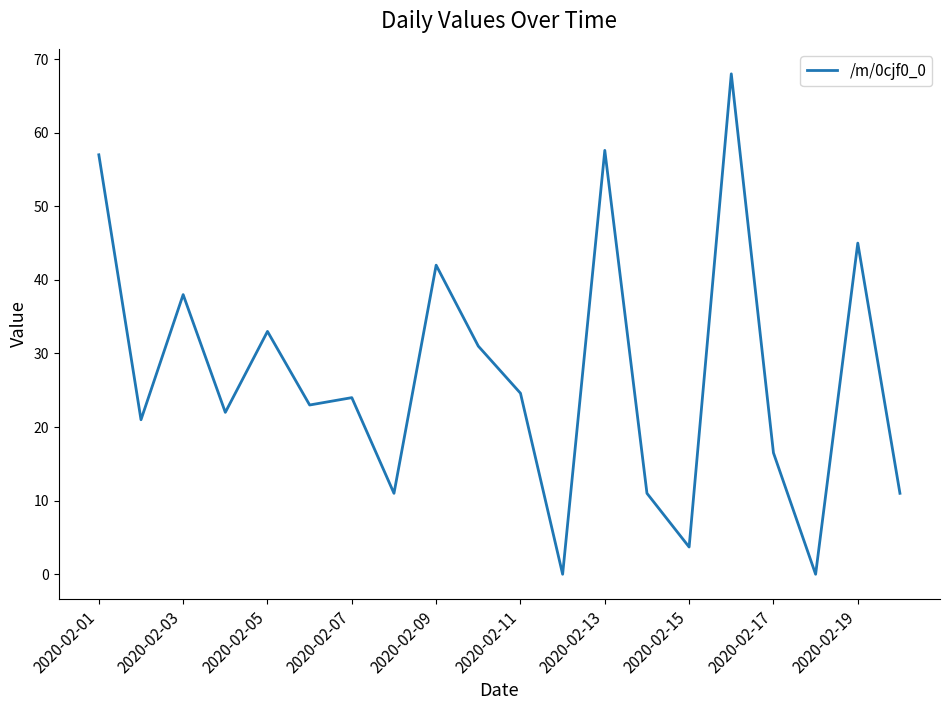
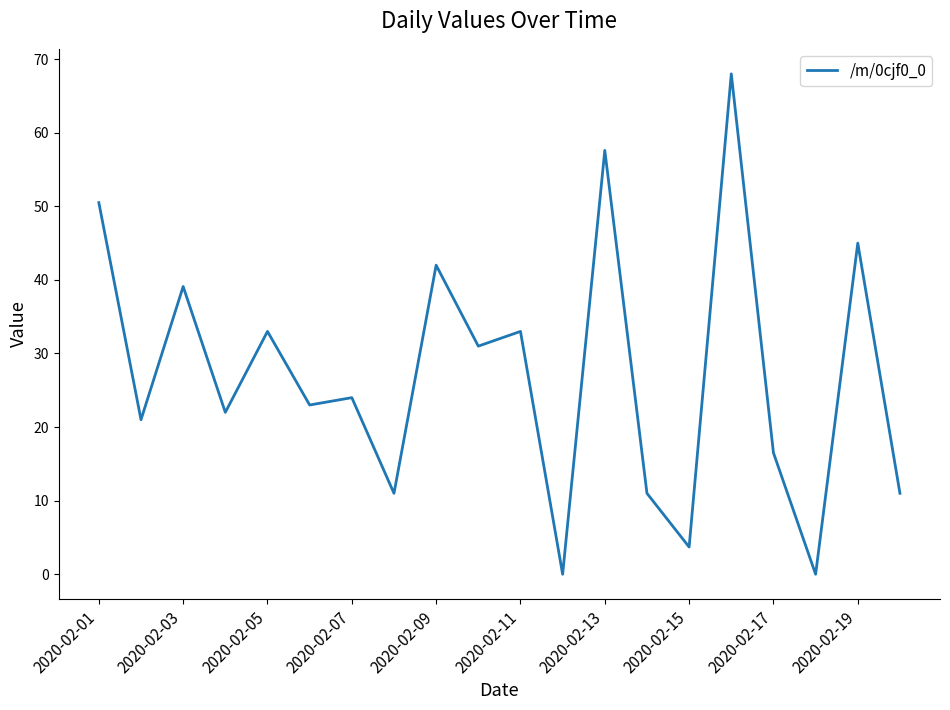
  {
-   "2020-02-01": 57,
-   "2020-02-03": 38,
+   "2020-02-01": 51,
+   "2020-02-03": 39,
    "2020-02-05": 33,
    "2020-02-07": 24,
    "2020-02-09": 42,
-   "2020-02-11": 25,
+   "2020-02-11": 33,
    "2020-02-13": 58,
    "2020-02-15": 4,
    "2020-02-17": 17,
    "2020-02-19": 45
  }
